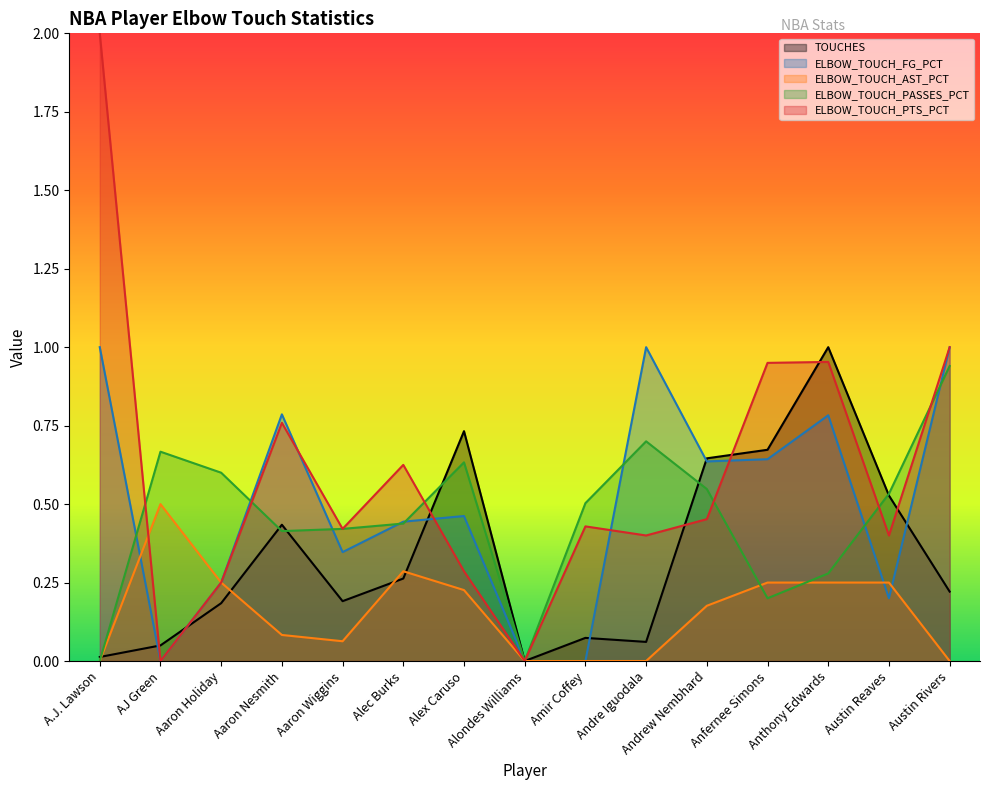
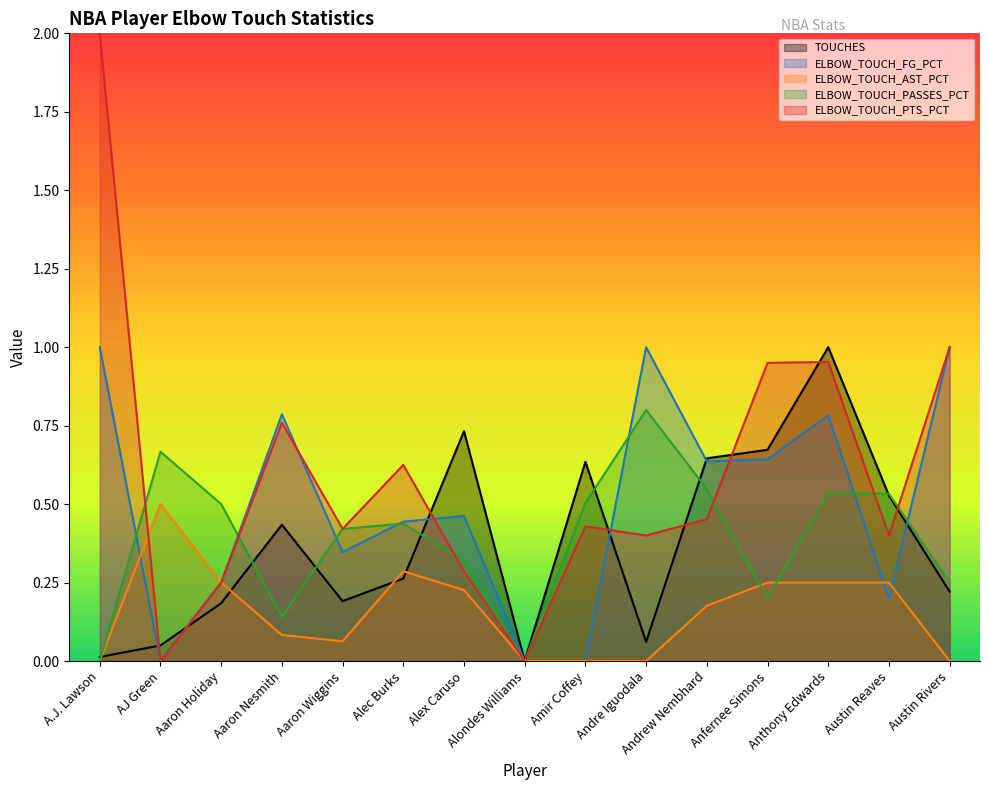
  {
    "TOUCHES": {
      "A.J. Lawson": 0.01,
      "AJ Green": 0.05,
      "Aaron Holiday": 0.18,
      "Aaron Nesmith": 0.43,
      "Aaron Wiggins": 0.19,
      "Alec Burks": 0.26,
      "Alex Caruso": 0.73,
-     "Amir Coffey": 0.07,
+     "Amir Coffey": 0.63,
      "Andre Iguodala": 0.06,
      "Andrew Nembhard": 0.65,
      "Anfernee Simons": 0.67,
      "Anthony Edwards": 1.00,
      "Austin Rivers": 0.22
    },
    "ELBOW_TOUCH_FG_PCT": {
      "A.J. Lawson": 1.00,
      "Aaron Nesmith": 0.79,
      "Aaron Wiggins": 0.35,
      "Alex Caruso": 0.46,
      "Andre Iguodala": 1.00,
      "Andrew Nembhard": 0.64,
      "Anfernee Simons": 0.64,
      "Anthony Edwards": 0.78,
      "Austin Reaves": 0.20
    },
    "ELBOW_TOUCH_PASSES_PCT": {
      "AJ Green": 0.67,
-     "Aaron Holiday": 0.6,
-     "Aaron Nesmith": 0.41,
-     "Alex Caruso": 0.63,
+     "Aaron Holiday": 0.5,
+     "Aaron Nesmith": 0.14,
+     "Alex Caruso": 0.32,
      "Amir Coffey": 0.50,
-     "Andre Iguodala": 0.7,
+     "Andre Iguodala": 0.8,
      "Andrew Nembhard": 0.55,
      "Anfernee Simons": 0.20,
-     "Anthony Edwards": 0.28,
-     "Austin Rivers": 0.94
+     "Anthony Edwards": 0.54,
+     "Austin Rivers": 0.25
    }
  }
